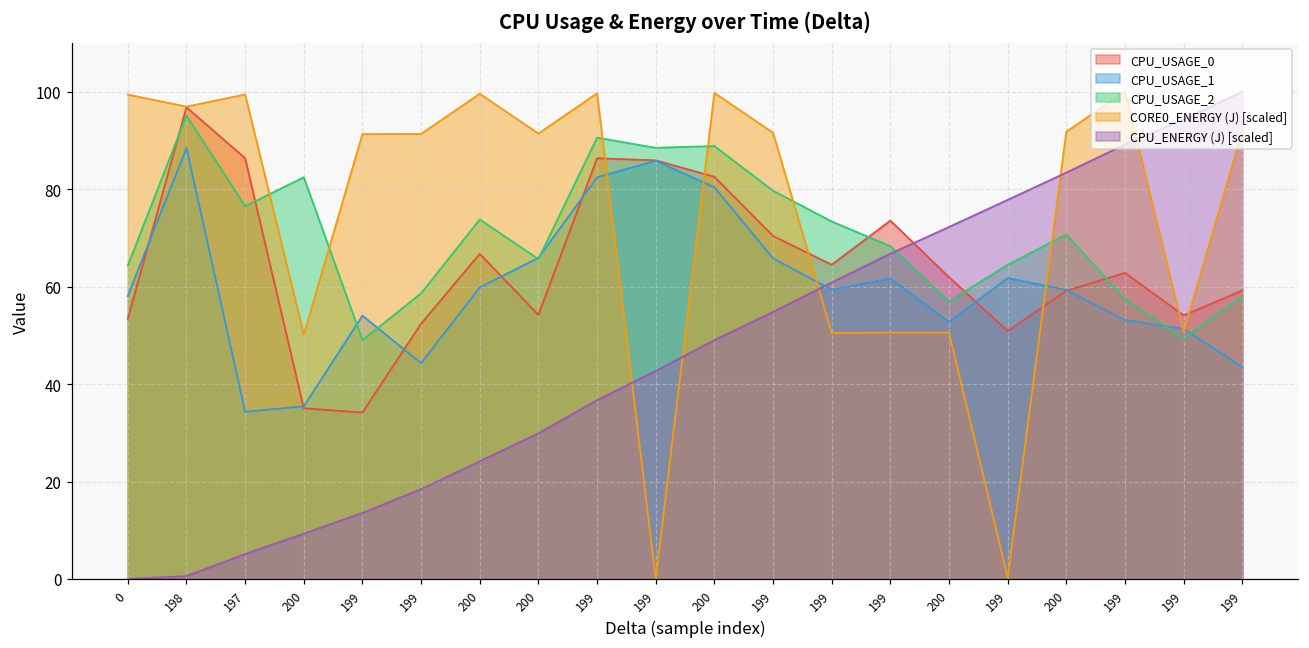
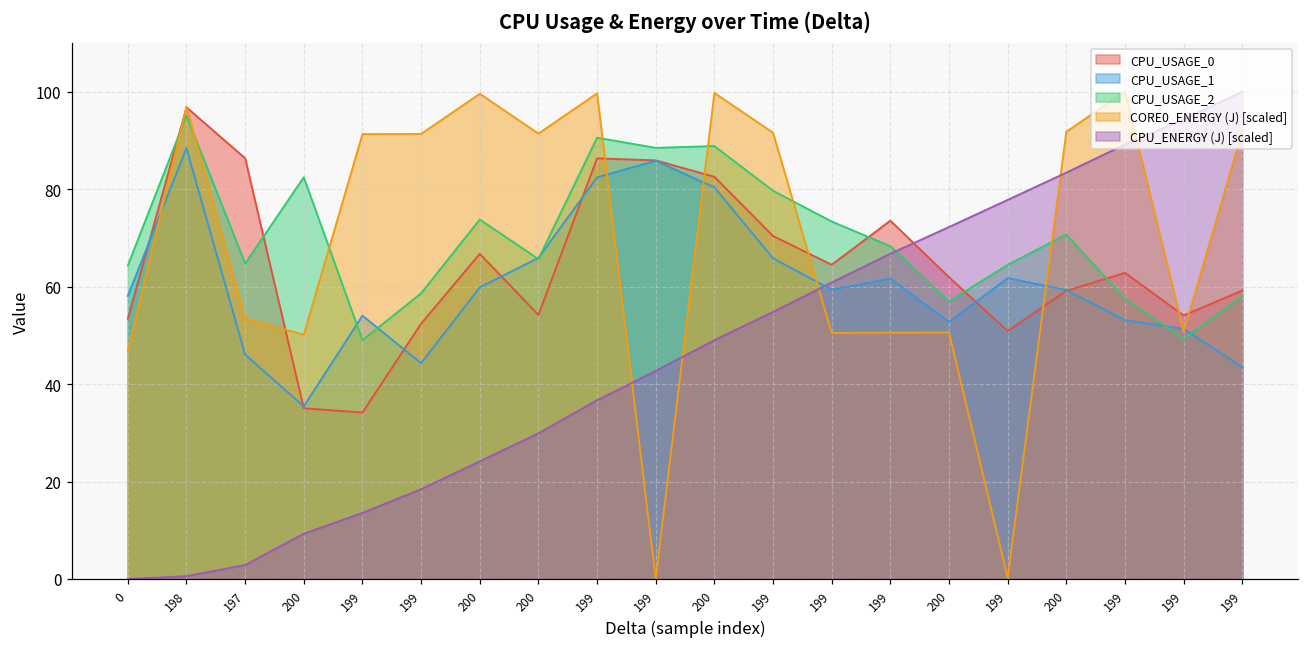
  {
    "CPU_USAGE_0": {
      "0": 53,
      "197": 86
    },
    "CPU_USAGE_1": {
      "0": 58,
      "198": 88,
-     "197": 34
+     "197": 46
    },
    "CPU_USAGE_2": {
      "0": 64,
      "198": 95,
-     "197": 76
+     "197": 65
    },
    "CORE0_ENERGY (J) [scaled]": {
-     "0": 99,
-     "197": 99
+     "0": 47,
+     "197": 53
    },
    "CPU_ENERGY (J) [scaled]": {
      "0": 0,
      "198": 1,
-     "197": 5
+     "197": 3
    }
  }
